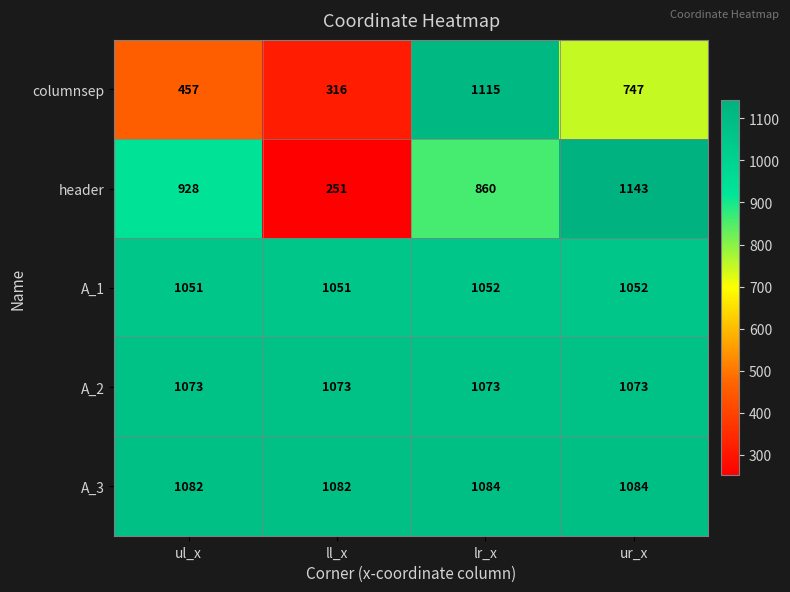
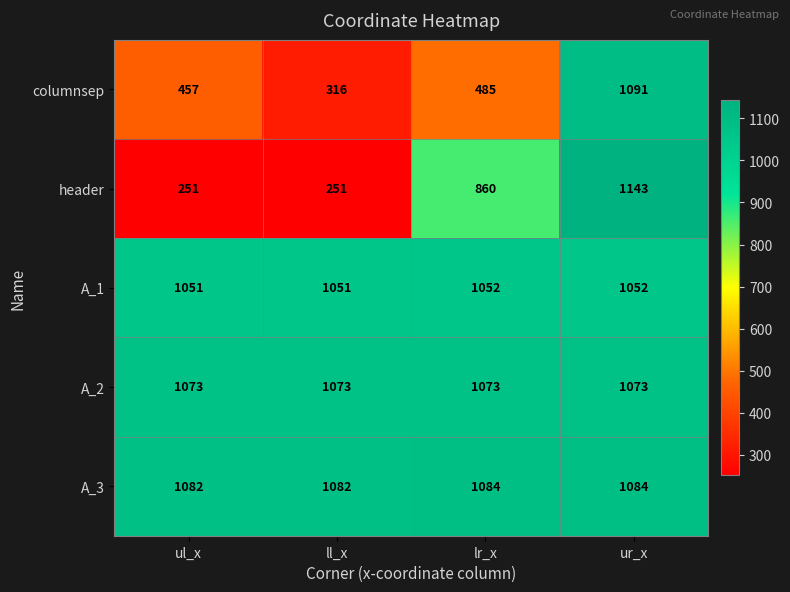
  {
    "columnsep": {
      "ul_x": 457,
      "ll_x": 316,
-     "lr_x": 1115,
-     "ur_x": 747
+     "lr_x": 485,
+     "ur_x": 1091
    },
    "header": {
-     "ul_x": 928,
+     "ul_x": 251,
      "ll_x": 251,
      "lr_x": 860,
      "ur_x": 1143
    },
    "A_1": {
      "ul_x": 1051,
      "ll_x": 1051,
      "lr_x": 1052,
      "ur_x": 1052
    },
    "A_2": {
      "ul_x": 1073,
      "ll_x": 1073,
      "lr_x": 1073,
      "ur_x": 1073
    },
    "A_3": {
      "ul_x": 1082,
      "ll_x": 1082,
      "lr_x": 1084,
      "ur_x": 1084
    }
  }
